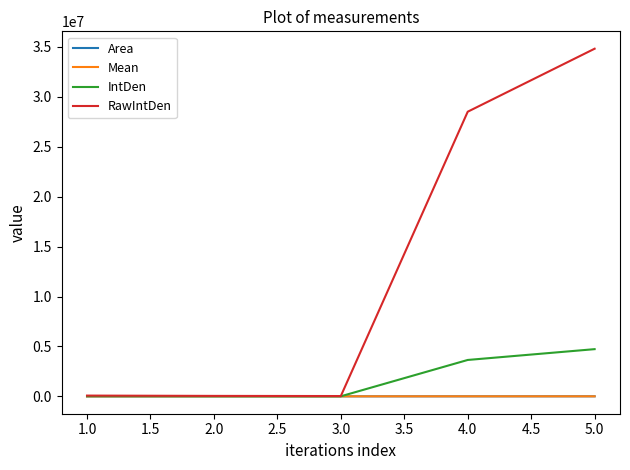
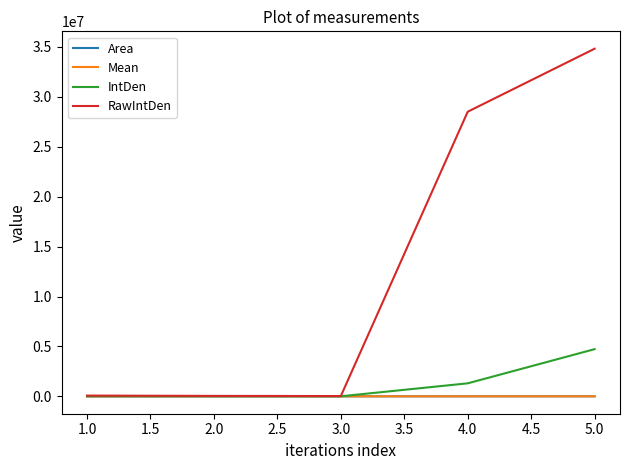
  {
    "Mean": {
      "4.0": 0,
      "5.0": 0
    },
    "IntDen": {
-     "4.0": 4000000,
+     "4.0": 1000000,
      "5.0": 5000000
    },
    "RawIntDen": {
      "4.0": 29000000,
      "5.0": 35000000
    }
  }
